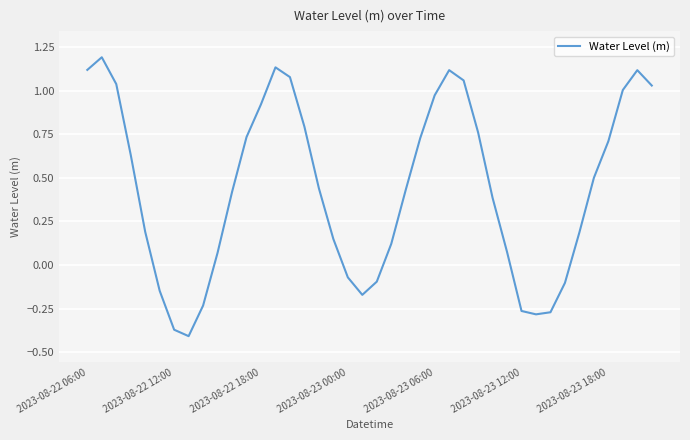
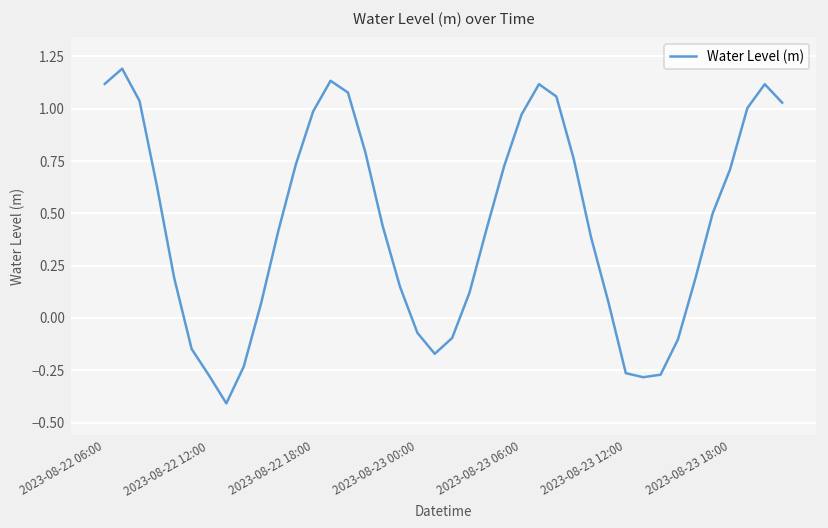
  {
    "2023-08-22 06:00": 1.12,
-   "2023-08-22 12:00": -0.37,
-   "2023-08-22 18:00": 0.92,
+   "2023-08-22 12:00": -0.27,
+   "2023-08-22 18:00": 0.99,
    "2023-08-23 00:00": -0.07,
    "2023-08-23 06:00": 0.97,
    "2023-08-23 12:00": -0.26,
    "2023-08-23 18:00": 0.71
  }
